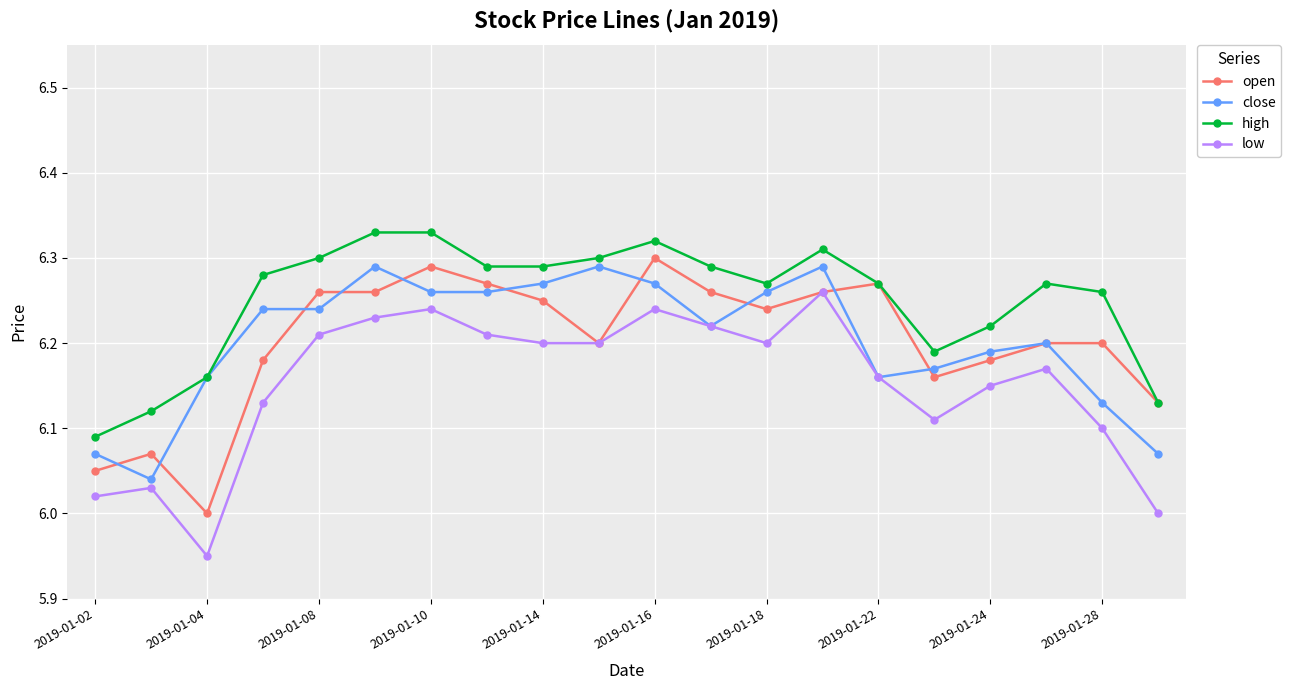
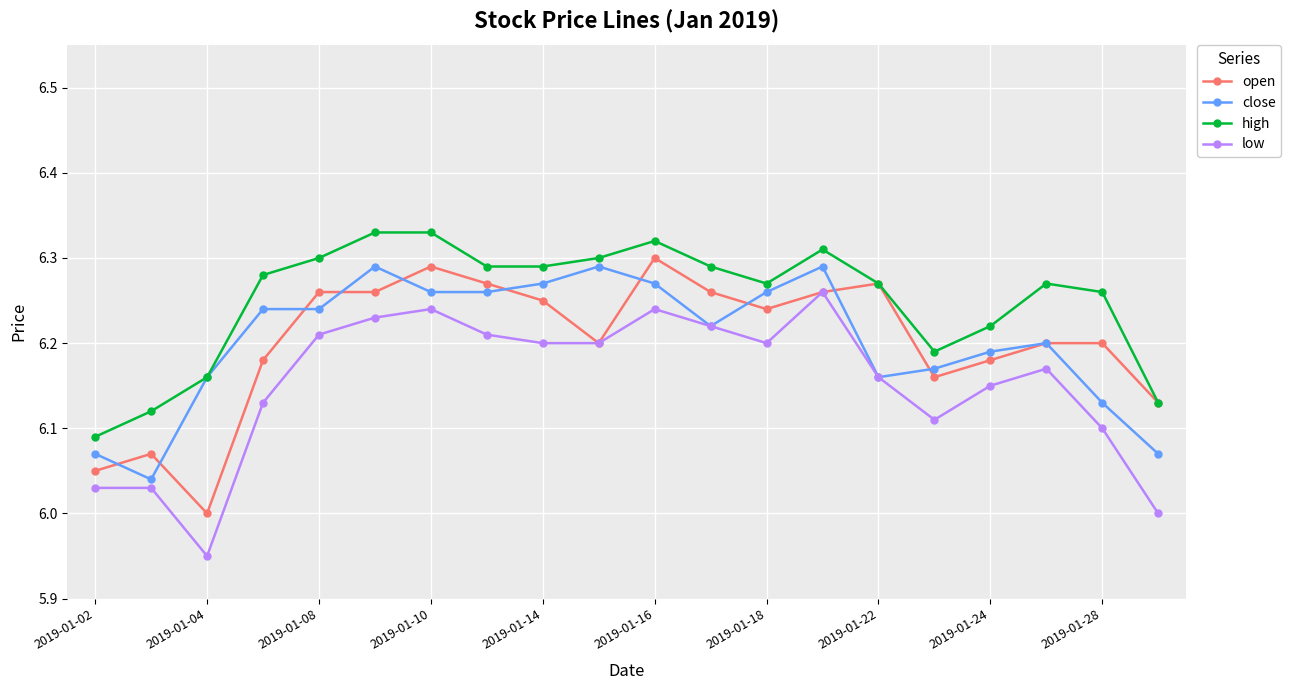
  {
    "open": {
      "2019-01-02": 6.05,
      "2019-01-04": 6.00,
      "2019-01-08": 6.26,
      "2019-01-10": 6.29,
      "2019-01-14": 6.25,
      "2019-01-16": 6.30,
      "2019-01-18": 6.24,
      "2019-01-24": 6.18,
      "2019-01-28": 6.20
    },
    "close": {
      "2019-01-02": 6.07,
      "2019-01-08": 6.24,
      "2019-01-10": 6.26,
      "2019-01-14": 6.27,
      "2019-01-16": 6.27,
      "2019-01-18": 6.26,
      "2019-01-24": 6.19,
      "2019-01-28": 6.13
    },
    "high": {
      "2019-01-02": 6.09,
      "2019-01-08": 6.30,
      "2019-01-10": 6.33,
      "2019-01-14": 6.29,
      "2019-01-16": 6.32,
      "2019-01-18": 6.27,
      "2019-01-24": 6.22,
      "2019-01-28": 6.26
    },
    "low": {
-     "2019-01-02": 6.02,
+     "2019-01-02": 6.03,
      "2019-01-04": 5.95,
      "2019-01-08": 6.21,
      "2019-01-10": 6.24,
      "2019-01-14": 6.20,
      "2019-01-16": 6.24,
      "2019-01-18": 6.20,
      "2019-01-24": 6.15,
      "2019-01-28": 6.10
    }
  }
